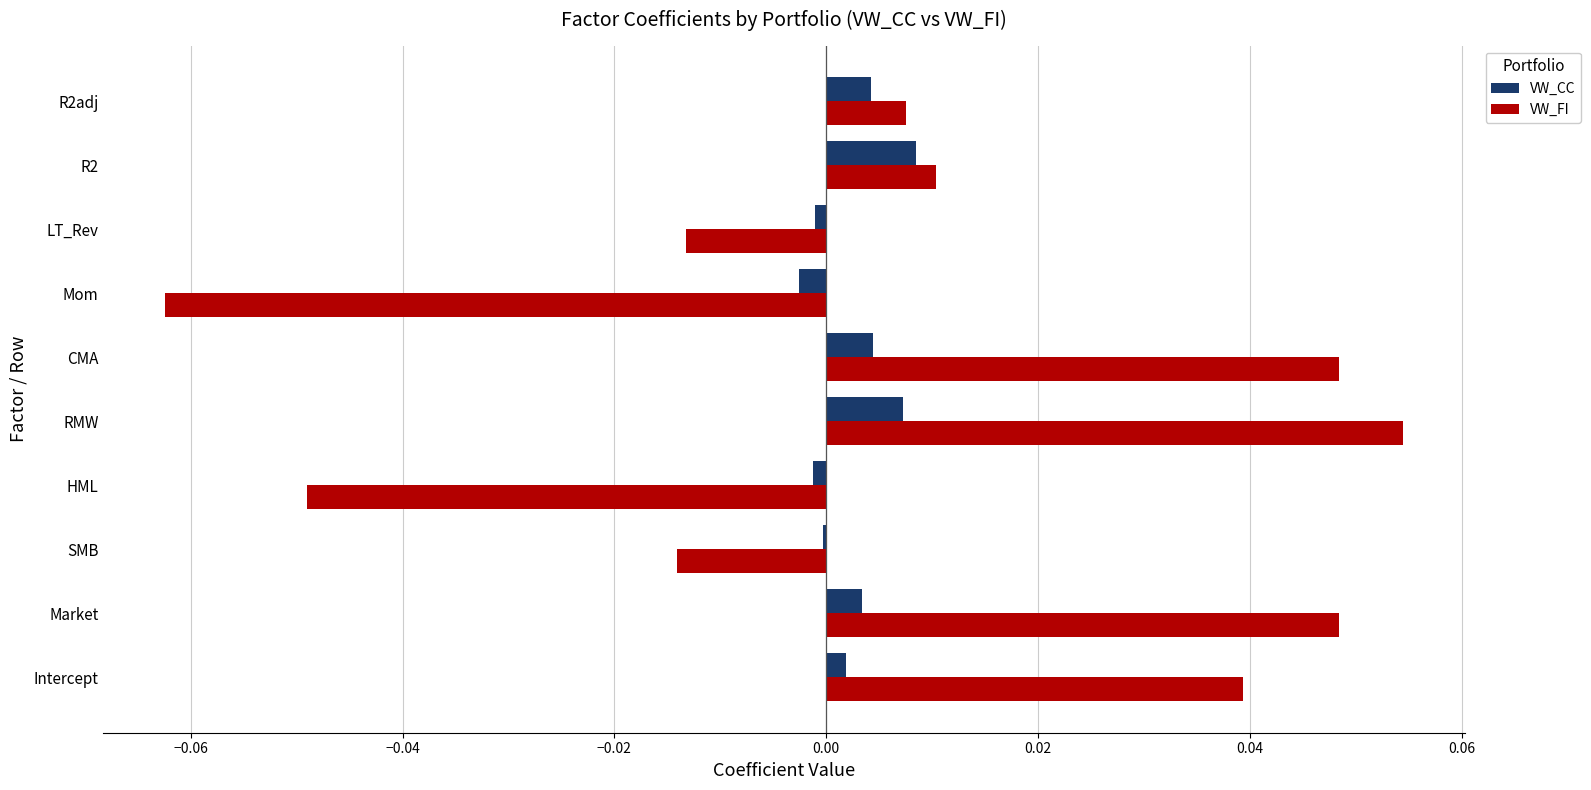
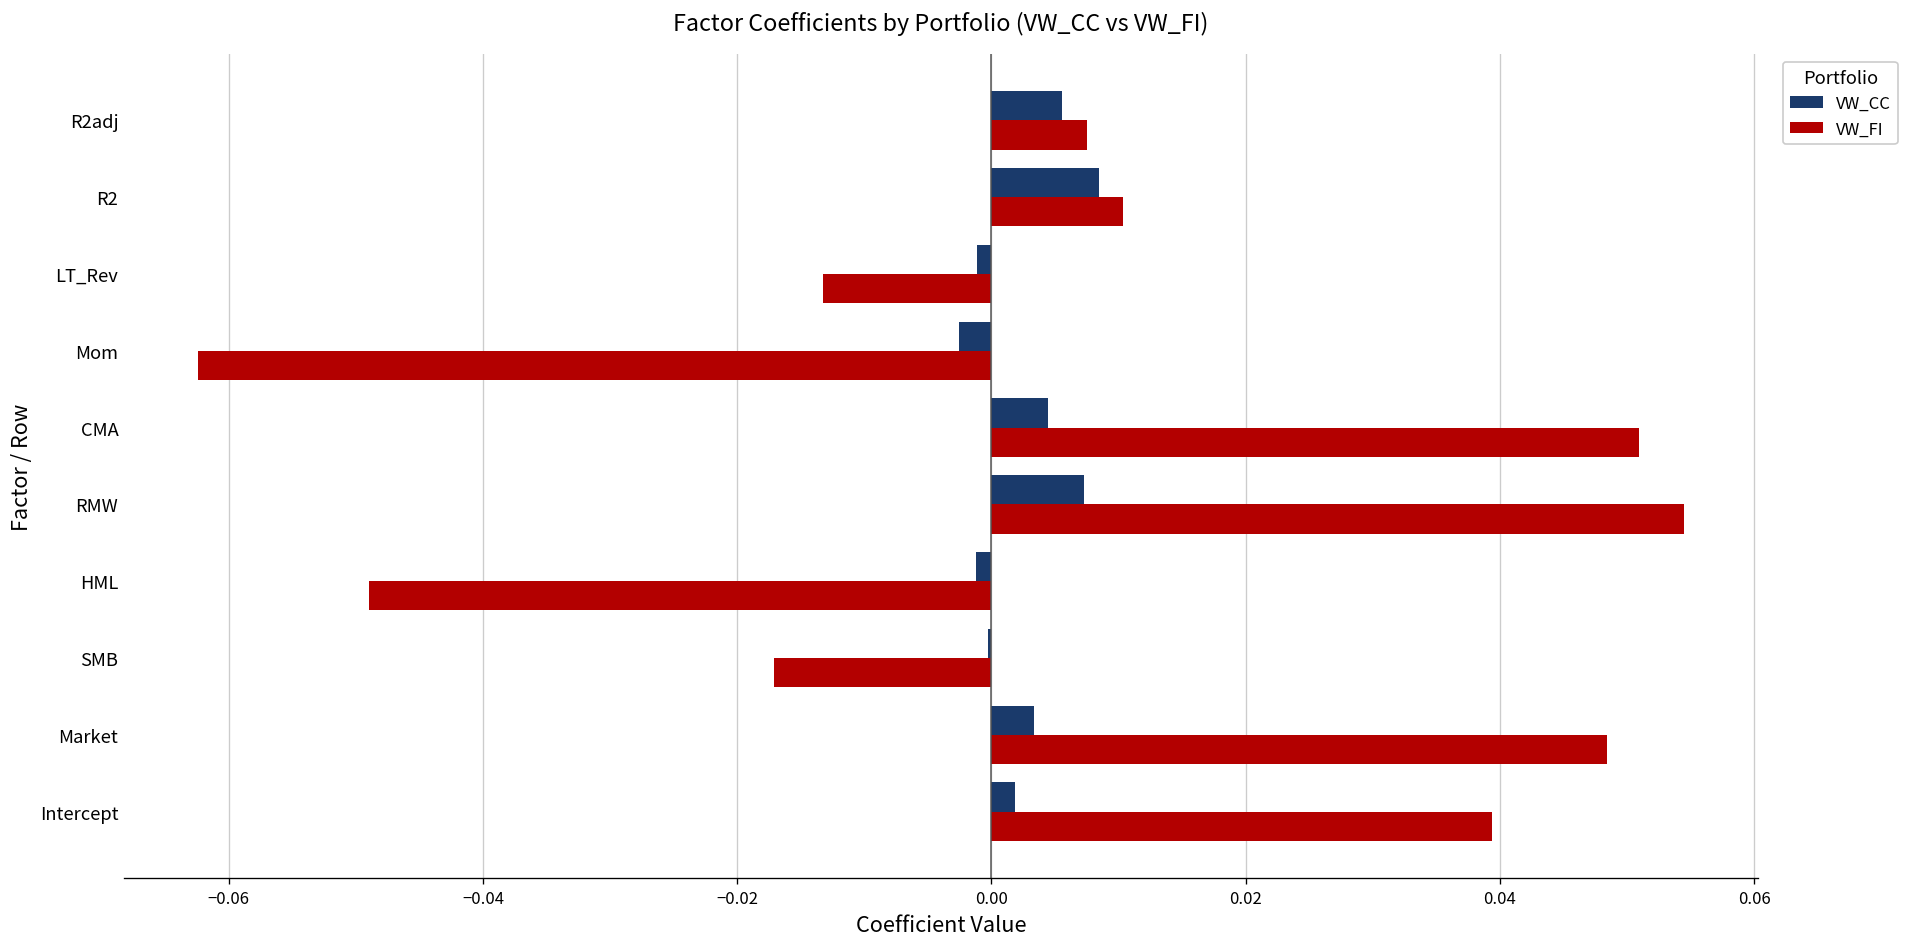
  {
    "VW_CC": {
-     "R2adj": 0.0042,
+     "R2adj": 0.0056,
      "R2": 0.0084,
      "LT_Rev": -0.0011,
      "Mom": -0.0026,
      "CMA": 0.0045,
      "RMW": 0.0073,
      "HML": -0.0012,
      "SMB": -0.0003,
      "Market": 0.0034,
      "Intercept": 0.0018
    },
    "VW_FI": {
      "R2adj": 0.0075,
      "R2": 0.0103,
      "LT_Rev": -0.0133,
      "Mom": -0.0624,
-     "CMA": 0.0484,
+     "CMA": 0.0510,
      "RMW": 0.0545,
      "HML": -0.0490,
-     "SMB": -0.0141,
+     "SMB": -0.0171,
      "Market": 0.0484,
      "Intercept": 0.0394
    }
  }
